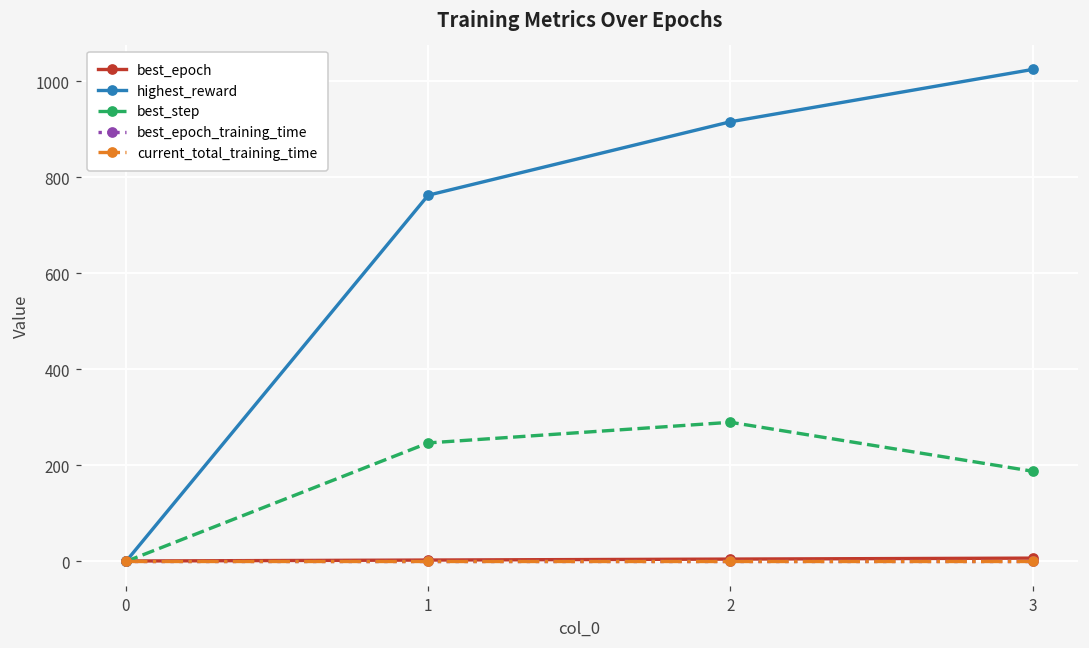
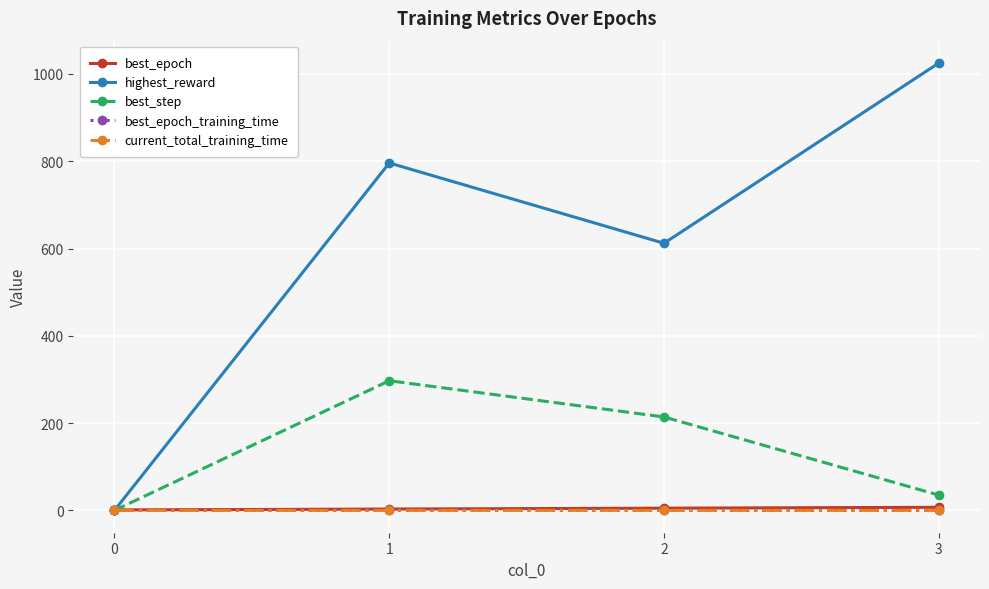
  {
    "best_epoch": {
      "3": 10
    },
    "highest_reward": {
-     "1": 760,
-     "2": 920,
+     "1": 800,
+     "2": 610,
      "3": 1030
    },
    "best_step": {
-     "1": 250,
-     "2": 290,
-     "3": 190
+     "1": 300,
+     "2": 210,
+     "3": 40
    },
    "current_total_training_time": {
      "3": 0
    }
  }
